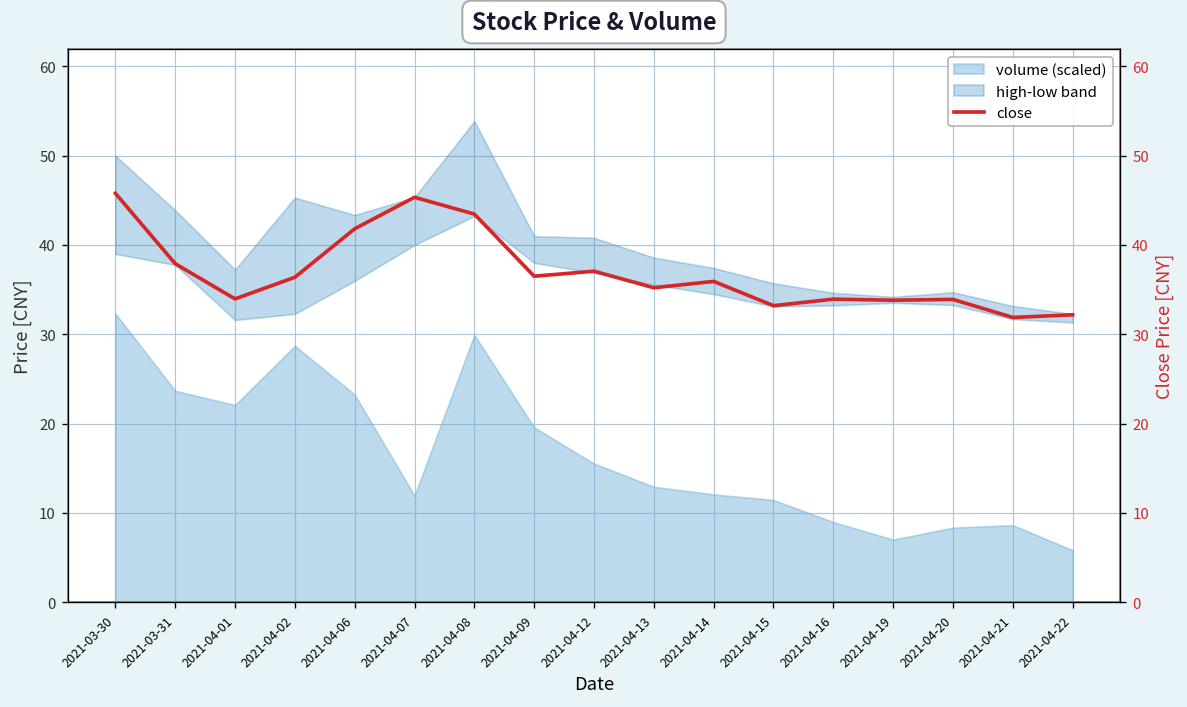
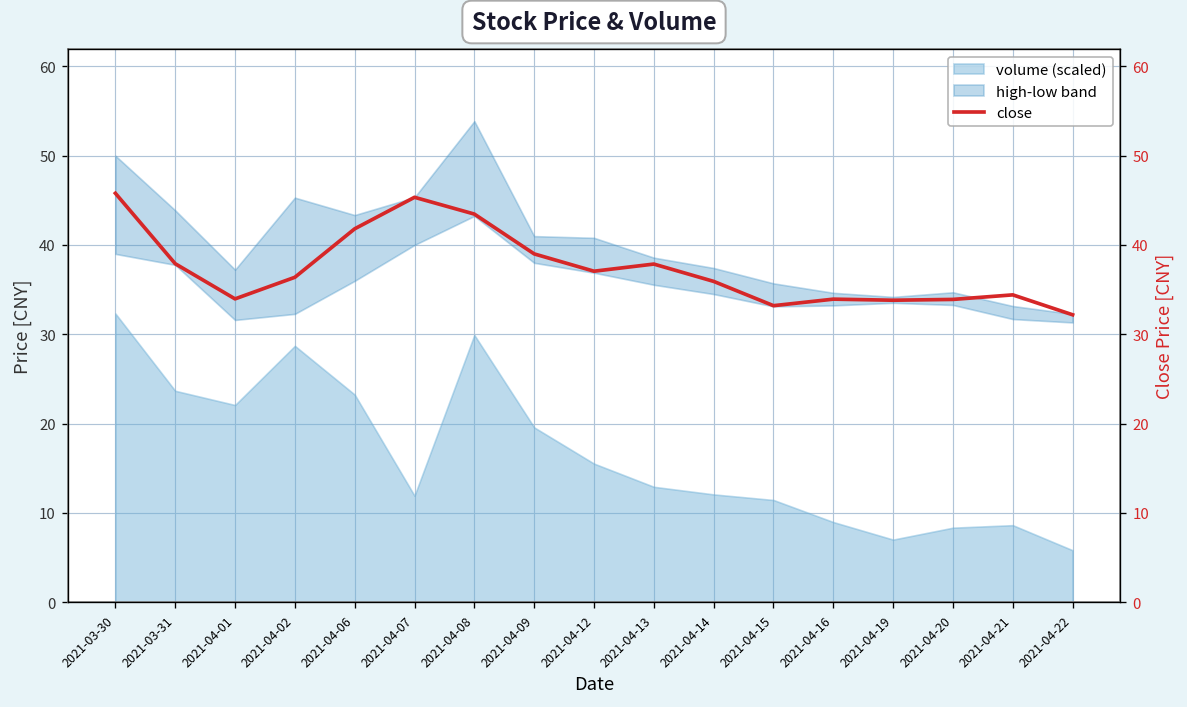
  {
    "close": {
      "2021-03-30": 46,
      "2021-03-31": 38,
      "2021-04-01": 34,
      "2021-04-02": 36,
      "2021-04-06": 42,
      "2021-04-08": 43,
-     "2021-04-09": 37,
+     "2021-04-09": 39,
      "2021-04-12": 37,
-     "2021-04-13": 35,
+     "2021-04-13": 38,
      "2021-04-14": 36,
      "2021-04-15": 33,
      "2021-04-16": 34,
      "2021-04-19": 34,
      "2021-04-20": 34,
-     "2021-04-21": 32
+     "2021-04-21": 34
    }
  }
